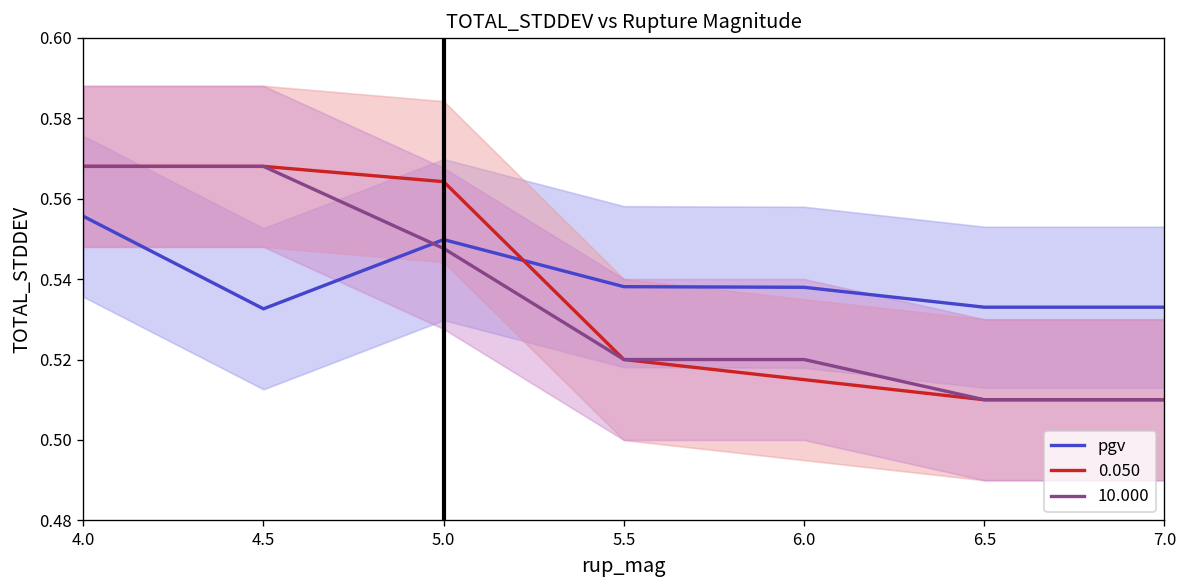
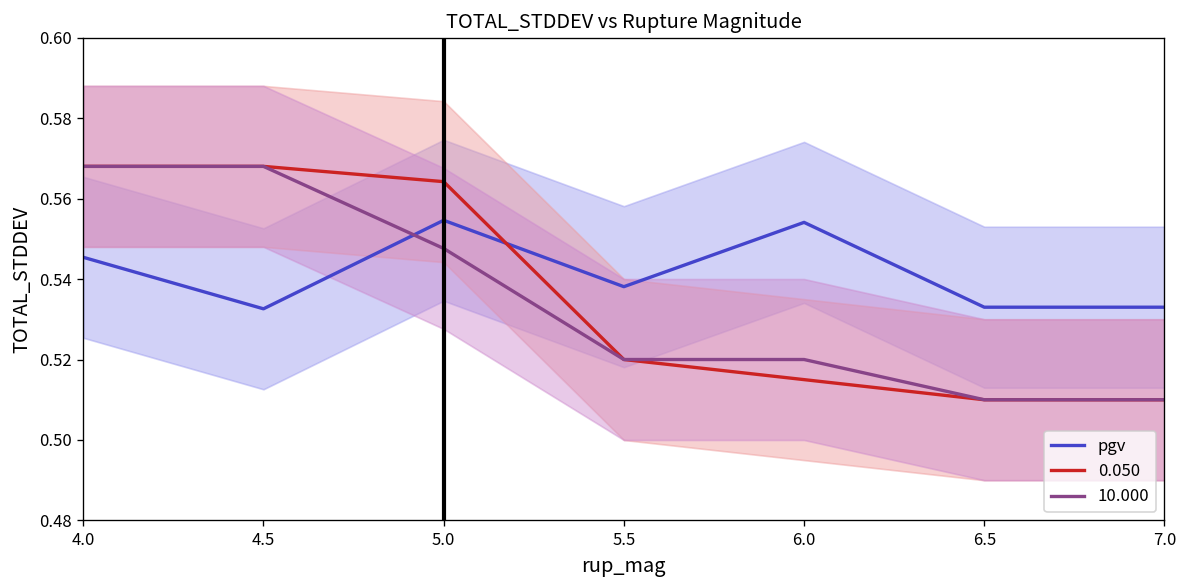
  {
    "pgv": {
-     "4.0": 0.556,
+     "4.0": 0.545,
      "4.5": 0.533,
-     "5.0": 0.550,
+     "5.0": 0.555,
      "5.5": 0.538,
-     "6.0": 0.538,
+     "6.0": 0.554,
      "6.5": 0.533,
      "7.0": 0.533
    },
    "0.050": {
      "5.0": 0.564,
      "6.0": 0.515
    },
    "10.000": {
      "5.0": 0.548,
      "6.0": 0.520
    }
  }
